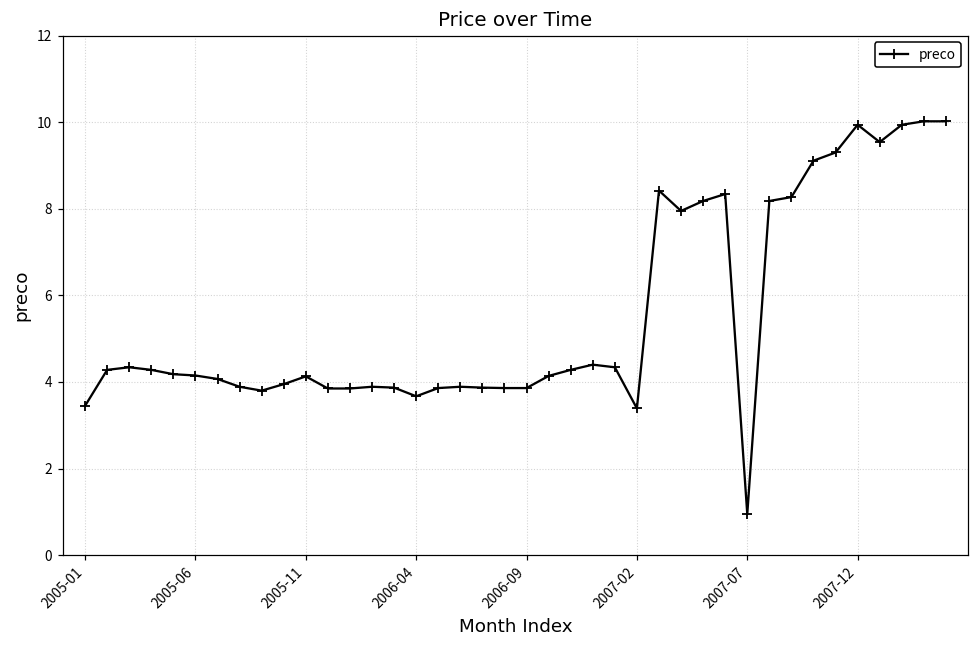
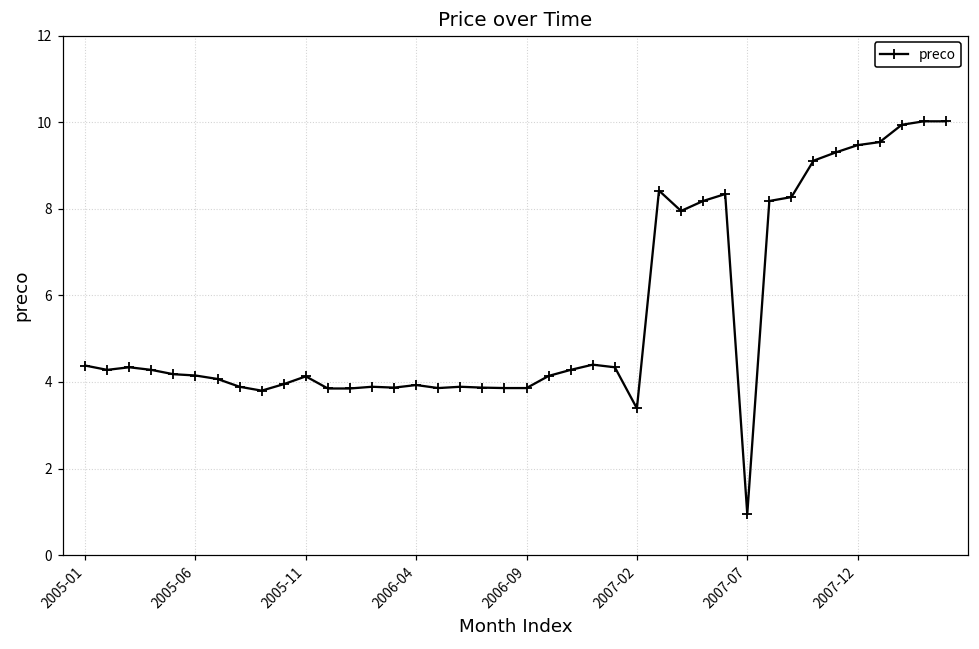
  {
-   "2005-01": 3.5,
+   "2005-01": 4.4,
    "2005-06": 4.2,
    "2005-11": 4.1,
-   "2006-04": 3.7,
+   "2006-04": 3.9,
    "2006-09": 3.9,
    "2007-02": 3.4,
    "2007-07": 1.0,
-   "2007-12": 9.9
+   "2007-12": 9.5
  }
